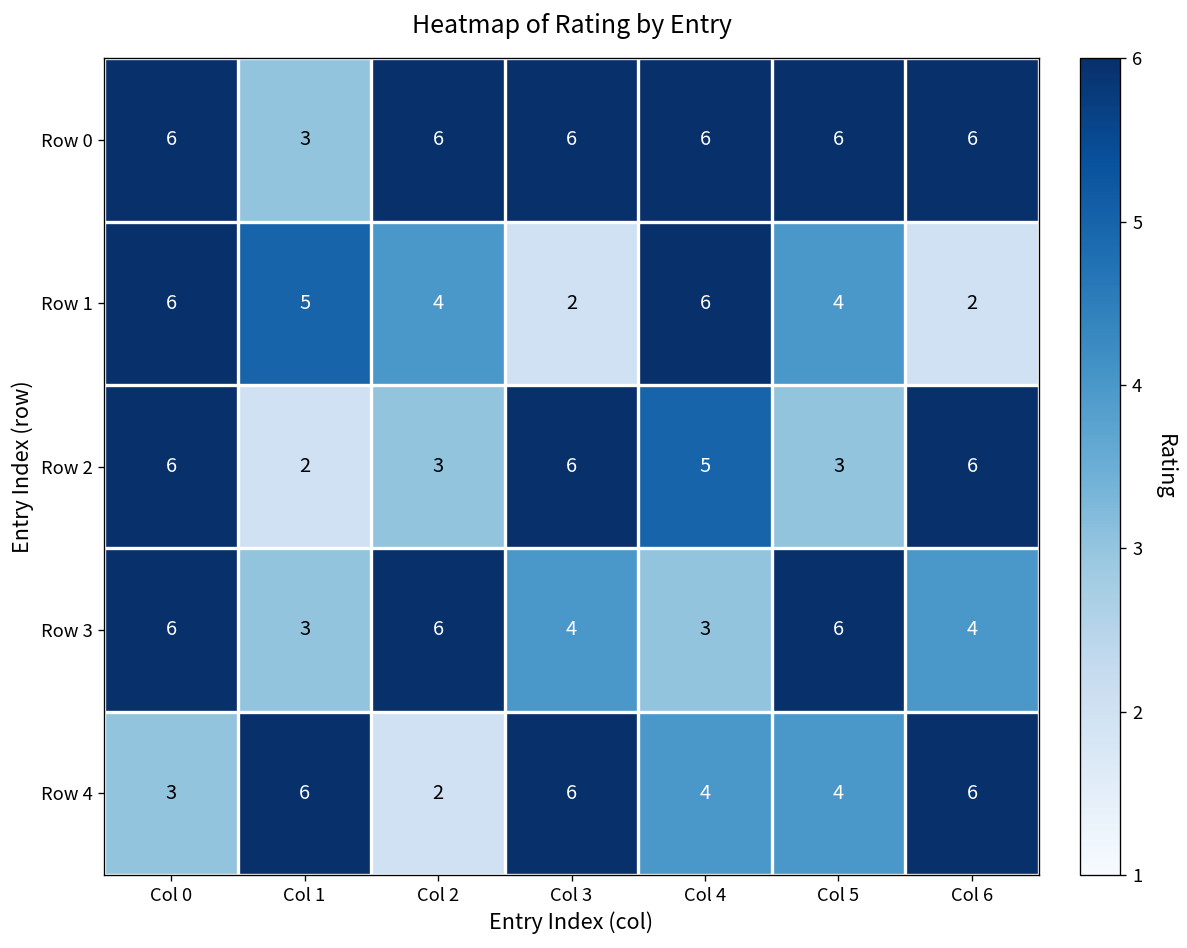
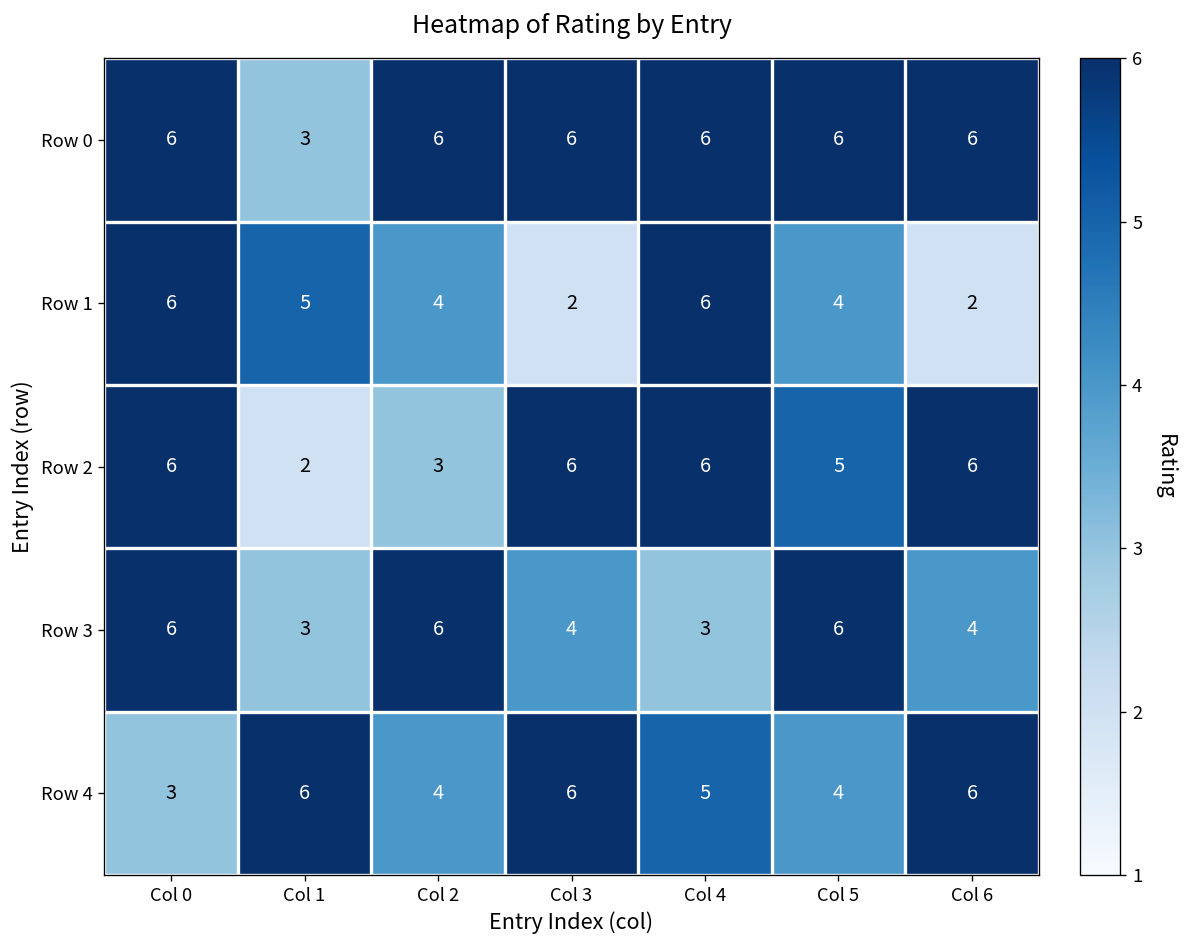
  {
    "Row 0": {
      "Col 0": 6,
      "Col 1": 3,
      "Col 2": 6,
      "Col 3": 6,
      "Col 4": 6,
      "Col 5": 6,
      "Col 6": 6
    },
    "Row 1": {
      "Col 0": 6,
      "Col 1": 5,
      "Col 2": 4,
      "Col 3": 2,
      "Col 4": 6,
      "Col 5": 4,
      "Col 6": 2
    },
    "Row 2": {
      "Col 0": 6,
      "Col 1": 2,
      "Col 2": 3,
      "Col 3": 6,
-     "Col 4": 5,
-     "Col 5": 3,
+     "Col 4": 6,
+     "Col 5": 5,
      "Col 6": 6
    },
    "Row 3": {
      "Col 0": 6,
      "Col 1": 3,
      "Col 2": 6,
      "Col 3": 4,
      "Col 4": 3,
      "Col 5": 6,
      "Col 6": 4
    },
    "Row 4": {
      "Col 0": 3,
      "Col 1": 6,
-     "Col 2": 2,
+     "Col 2": 4,
      "Col 3": 6,
-     "Col 4": 4,
+     "Col 4": 5,
      "Col 5": 4,
      "Col 6": 6
    }
  }
